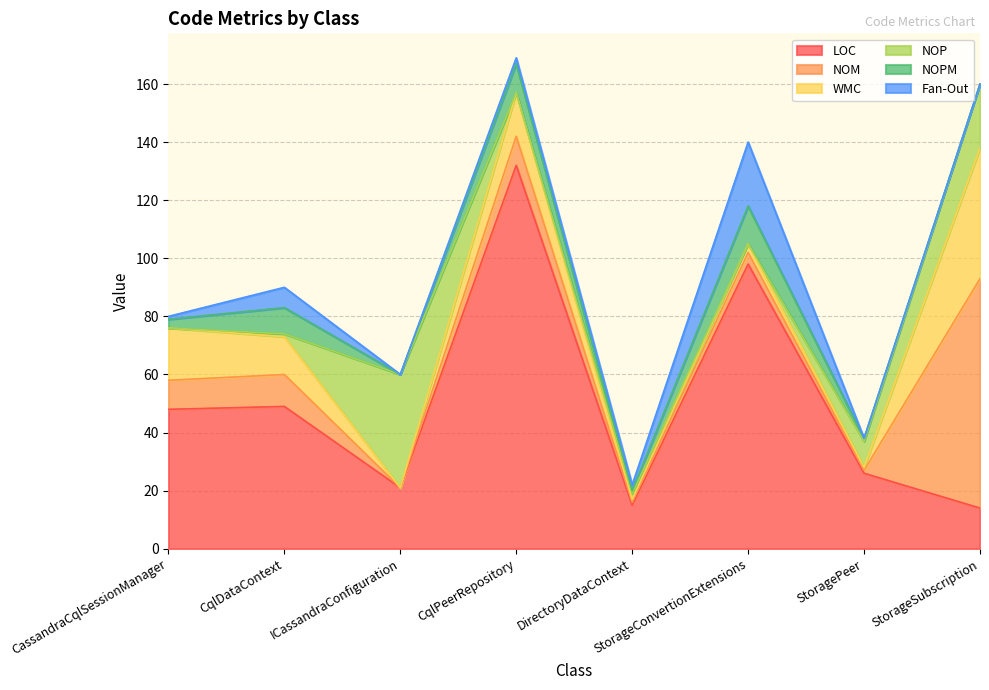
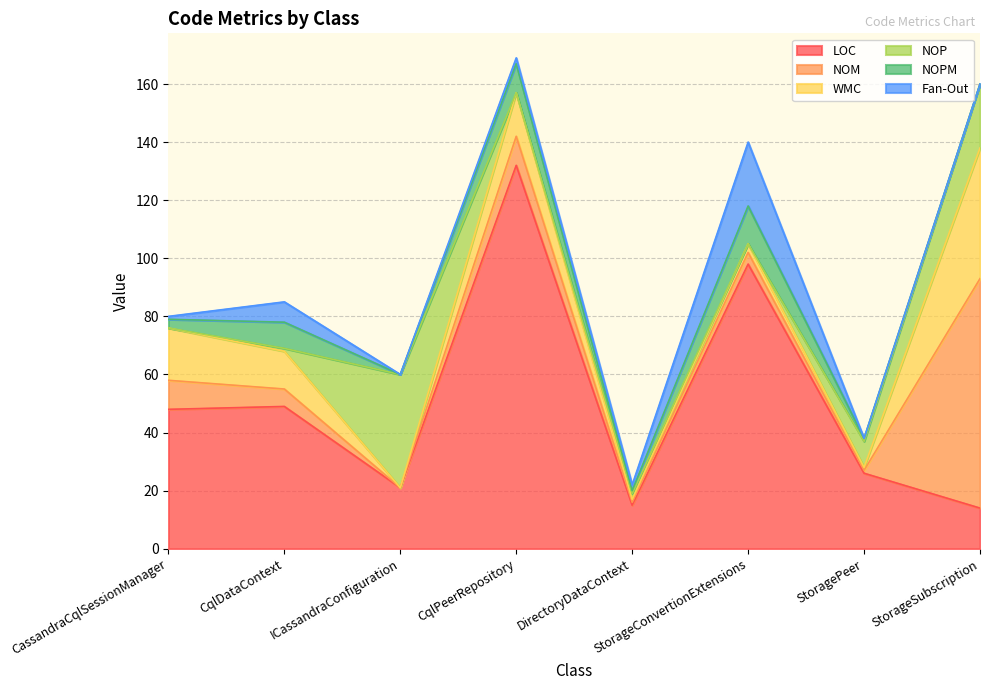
  {
    "LOC": {
      "CassandraCqlSessionManager": 48,
      "CqlDataContext": 49,
      "CqlPeerRepository": 132,
      "DirectoryDataContext": 15,
      "StorageConvertionExtensions": 98,
      "StoragePeer": 26,
      "StorageSubscription": 14
    },
    "NOM": {
      "CassandraCqlSessionManager": 10,
-     "CqlDataContext": 11,
+     "CqlDataContext": 6,
      "CqlPeerRepository": 10,
      "DirectoryDataContext": 1,
      "StorageConvertionExtensions": 4,
      "StoragePeer": 1,
      "StorageSubscription": 79
    },
    "WMC": {
      "CqlDataContext": 13,
      "DirectoryDataContext": 1,
      "StoragePeer": 1,
      "StorageSubscription": 45
    },
    "NOP": {
      "CqlDataContext": 1,
      "DirectoryDataContext": 2,
      "StoragePeer": 9
    },
    "NOPM": {
      "CassandraCqlSessionManager": 3,
      "CqlDataContext": 9,
      "CqlPeerRepository": 10,
      "DirectoryDataContext": 1,
      "StorageConvertionExtensions": 13
    },
    "Fan-Out": {
      "CassandraCqlSessionManager": 1,
      "CqlDataContext": 7,
      "CqlPeerRepository": 2,
      "DirectoryDataContext": 2,
      "StorageConvertionExtensions": 22
    }
  }
